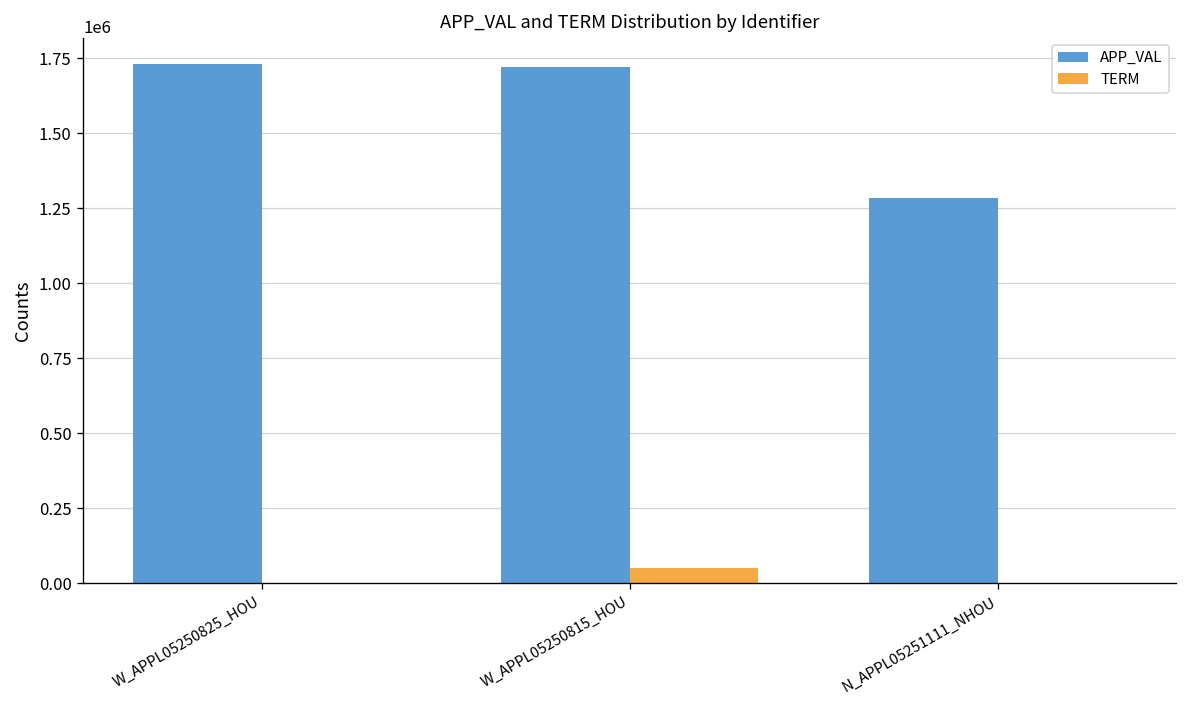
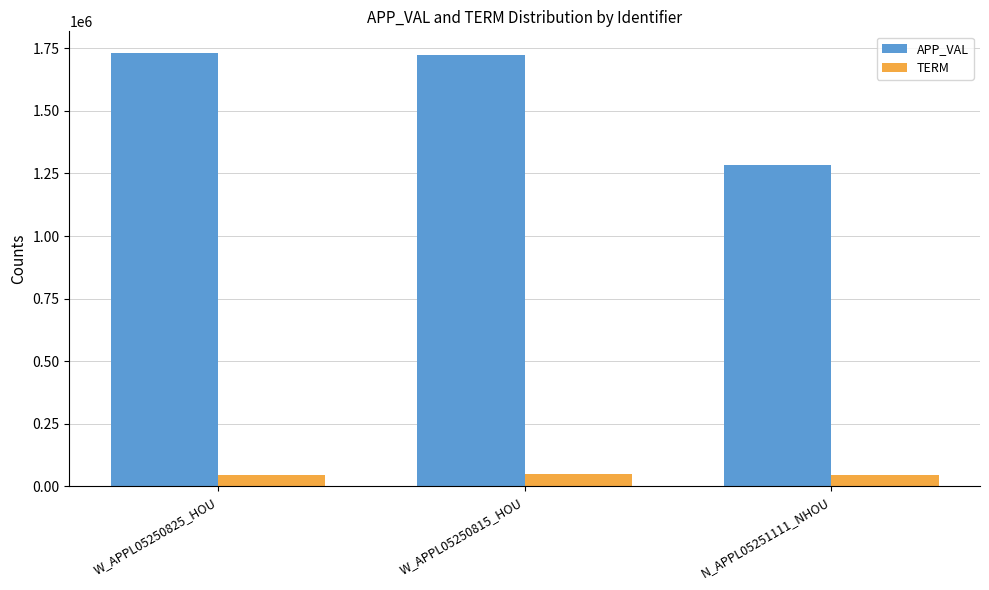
  {
    "APP_VAL": {
      "W_APPL05250825_HOU": 1730000,
      "W_APPL05250815_HOU": 1720000,
      "N_APPL05251111_NHOU": 1280000
    },
    "TERM": {
-     "W_APPL05250825_HOU": 0,
+     "W_APPL05250825_HOU": 50000,
      "W_APPL05250815_HOU": 50000,
-     "N_APPL05251111_NHOU": 0
+     "N_APPL05251111_NHOU": 40000
    }
  }
